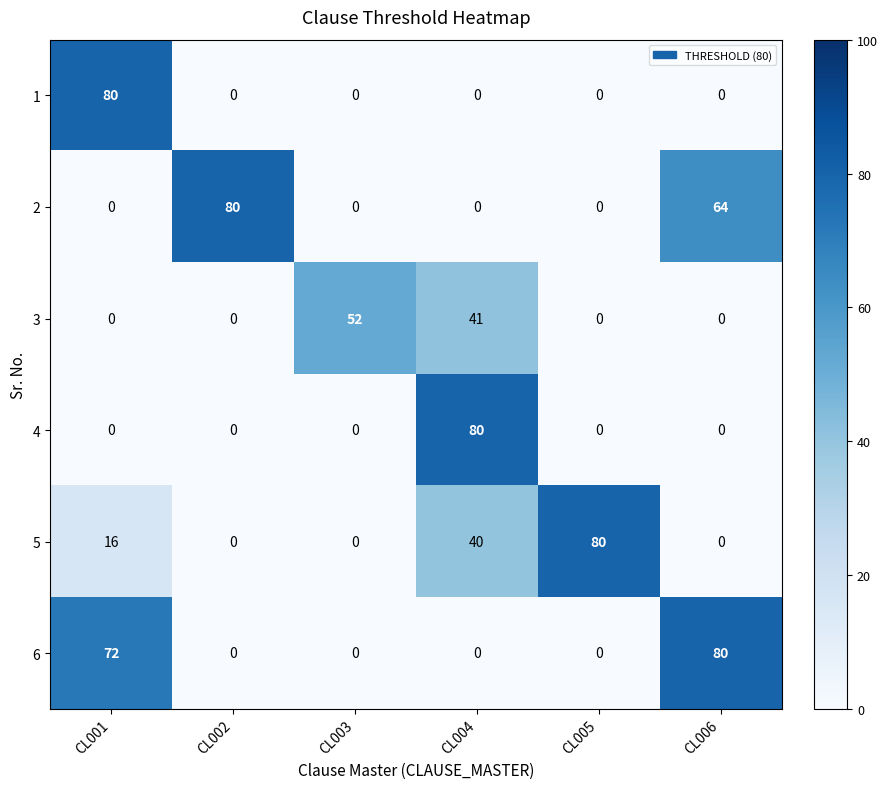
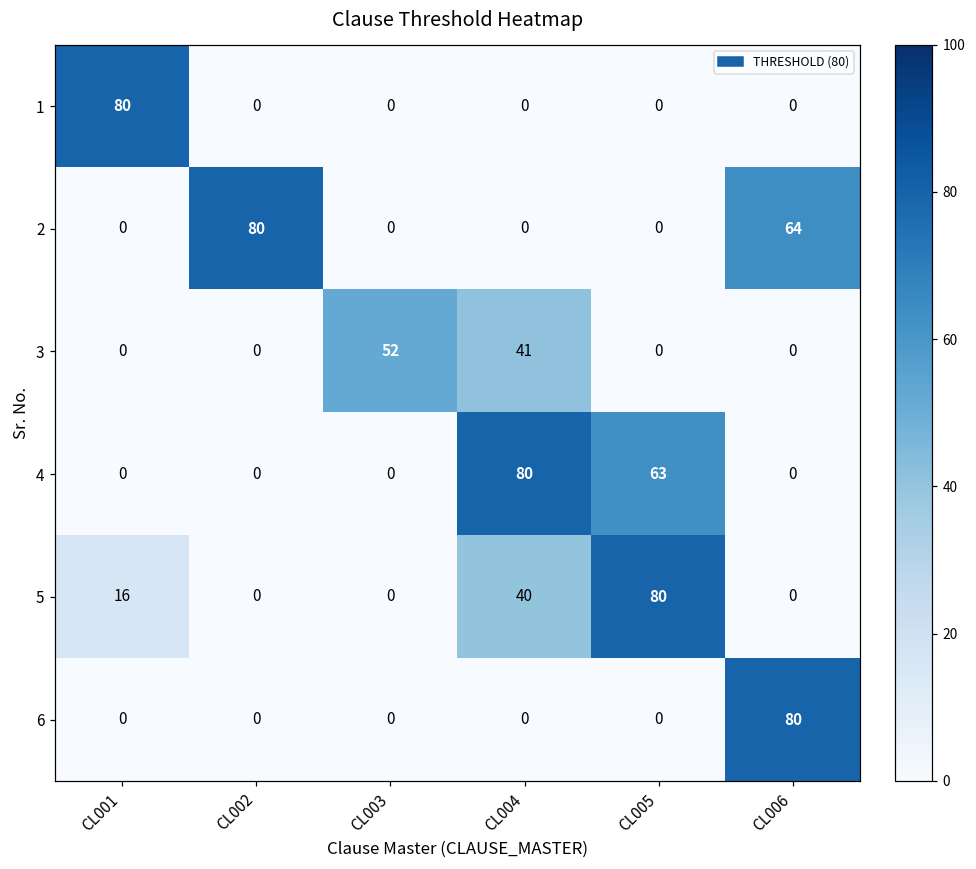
  {
    "1": {
      "CL001": 80,
      "CL002": 0,
      "CL003": 0,
      "CL004": 0,
      "CL005": 0,
      "CL006": 0
    },
    "2": {
      "CL001": 0,
      "CL002": 80,
      "CL003": 0,
      "CL004": 0,
      "CL005": 0,
      "CL006": 64
    },
    "3": {
      "CL001": 0,
      "CL002": 0,
      "CL003": 52,
      "CL004": 41,
      "CL005": 0,
      "CL006": 0
    },
    "4": {
      "CL001": 0,
      "CL002": 0,
      "CL003": 0,
      "CL004": 80,
-     "CL005": 0,
+     "CL005": 63,
      "CL006": 0
    },
    "5": {
      "CL001": 16,
      "CL002": 0,
      "CL003": 0,
      "CL004": 40,
      "CL005": 80,
      "CL006": 0
    },
    "6": {
-     "CL001": 72,
+     "CL001": 0,
      "CL002": 0,
      "CL003": 0,
      "CL004": 0,
      "CL005": 0,
      "CL006": 80
    }
  }
